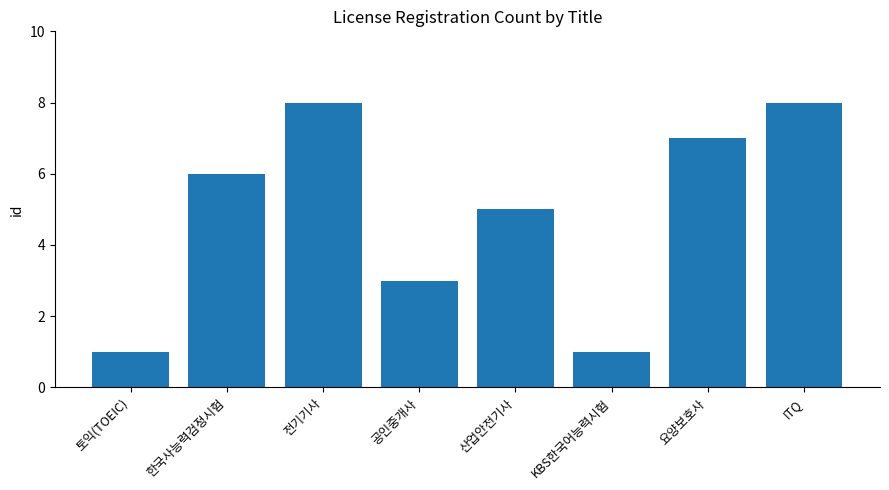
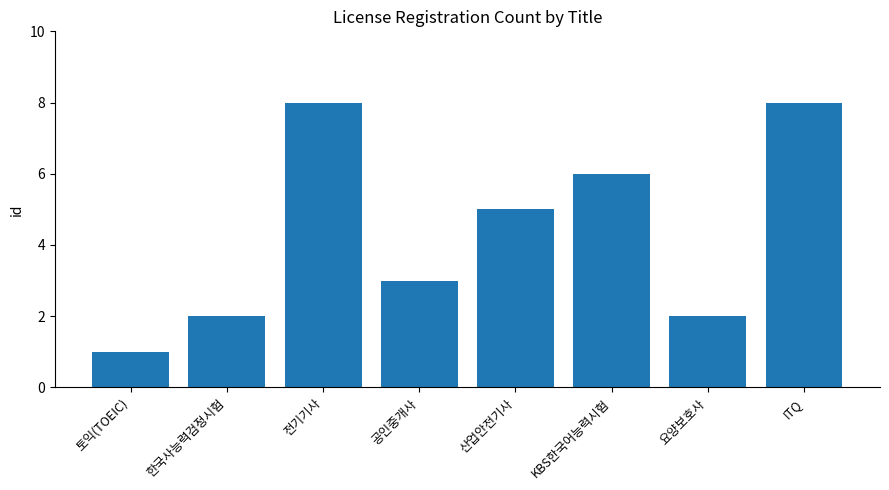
  {
    "토익(TOEIC)": 1,
-   "한국사능력검정시험": 6,
+   "한국사능력검정시험": 2,
    "전기기사": 8,
    "공인중개사": 3,
    "산업안전기사": 5,
-   "KBS한국어능력시험": 1,
-   "요양보호사": 7,
+   "KBS한국어능력시험": 6,
+   "요양보호사": 2,
    "ITQ": 8
  }
